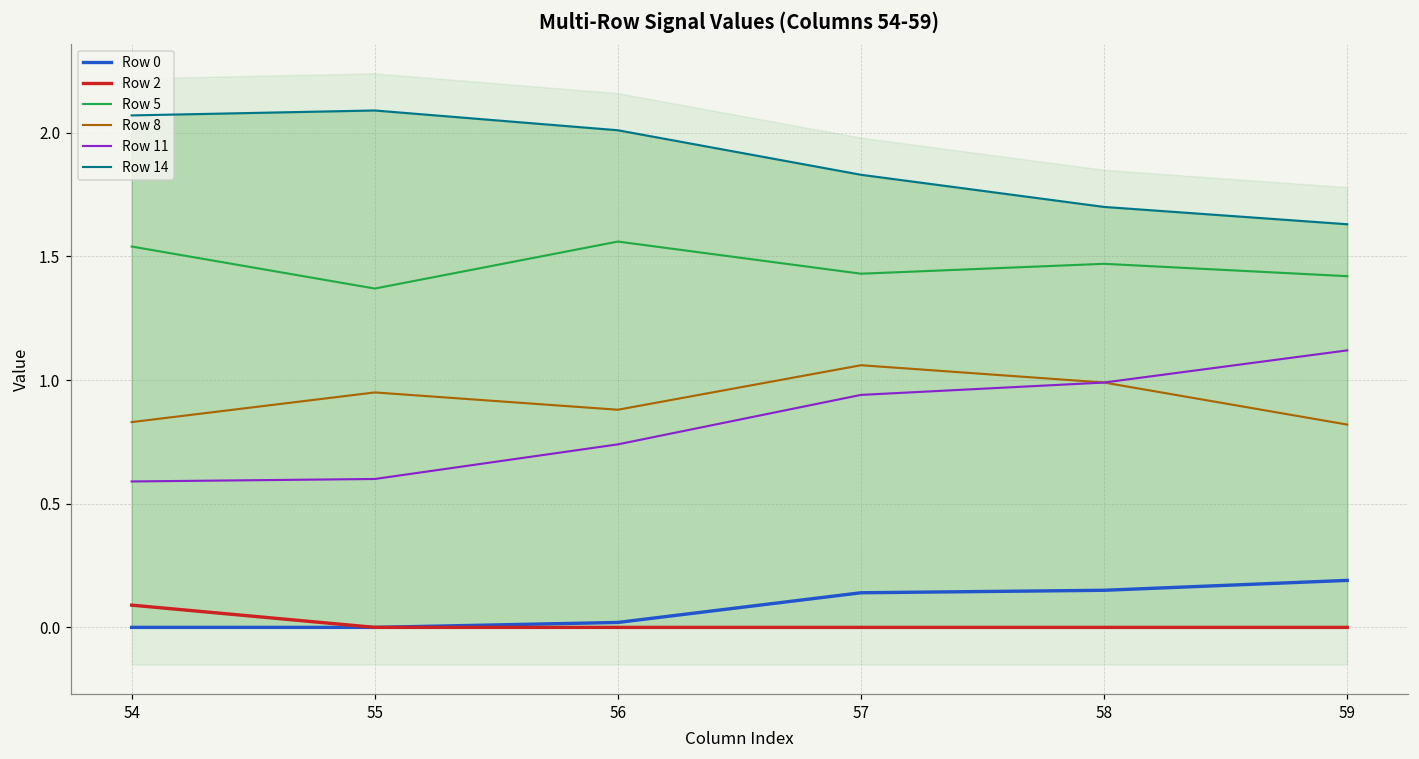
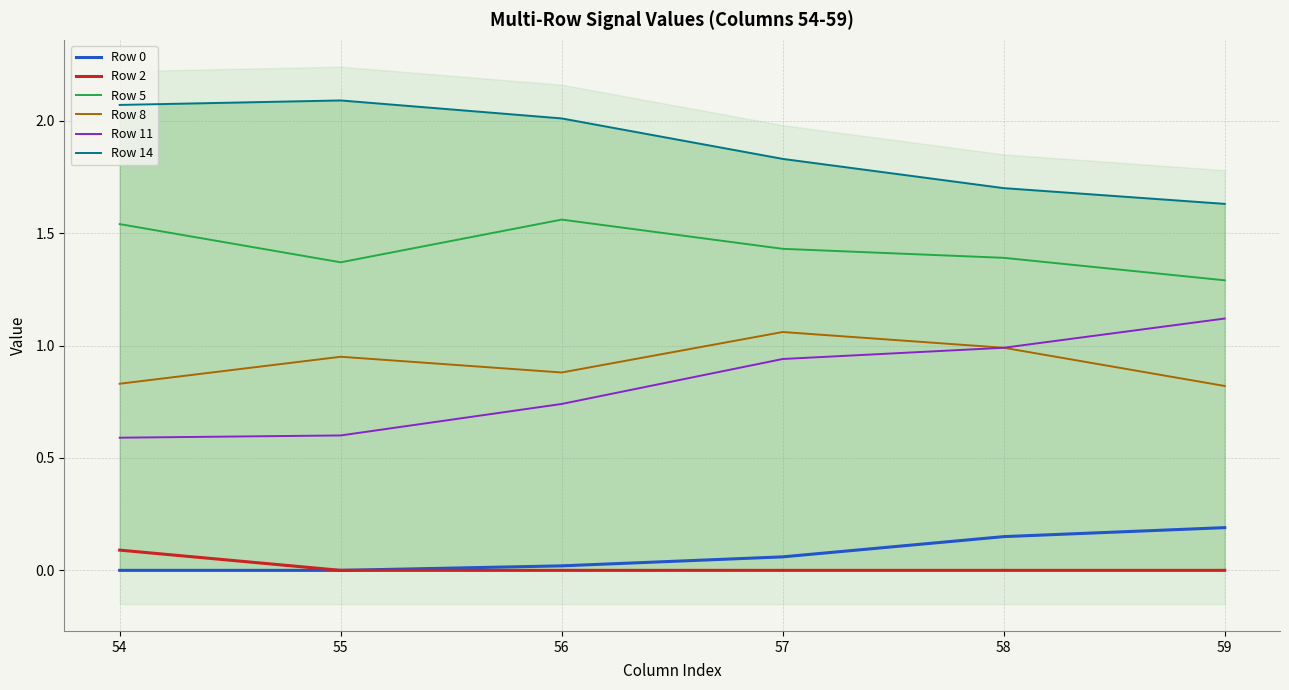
  {
    "Row 0": {
      "54": 0.00,
      "56": 0.02,
-     "57": 0.14,
+     "57": 0.06,
      "58": 0.15,
      "59": 0.19
    },
    "Row 2": {
      "54": 0.09,
      "56": 0.00,
      "57": 0.00,
      "58": 0.00,
      "59": 0.00
    },
    "Row 5": {
      "54": 1.54,
      "55": 1.37,
      "56": 1.56,
      "57": 1.43,
-     "58": 1.47,
-     "59": 1.42
+     "58": 1.39,
+     "59": 1.29
    },
    "Row 8": {
      "54": 0.83,
      "55": 0.95,
      "56": 0.88,
      "57": 1.06,
      "59": 0.82
    },
    "Row 11": {
      "54": 0.59,
      "55": 0.60,
      "56": 0.74,
      "57": 0.94,
      "59": 1.12
    },
    "Row 14": {
      "55": 2.09,
      "56": 2.01,
      "57": 1.83,
      "58": 1.70,
      "59": 1.63
    }
  }
